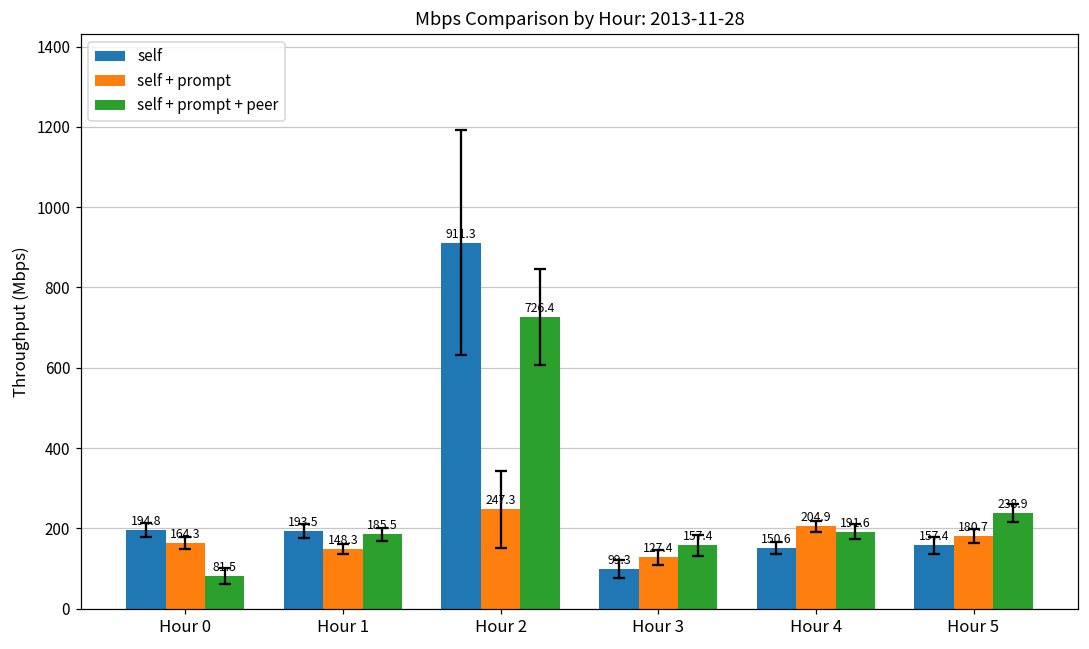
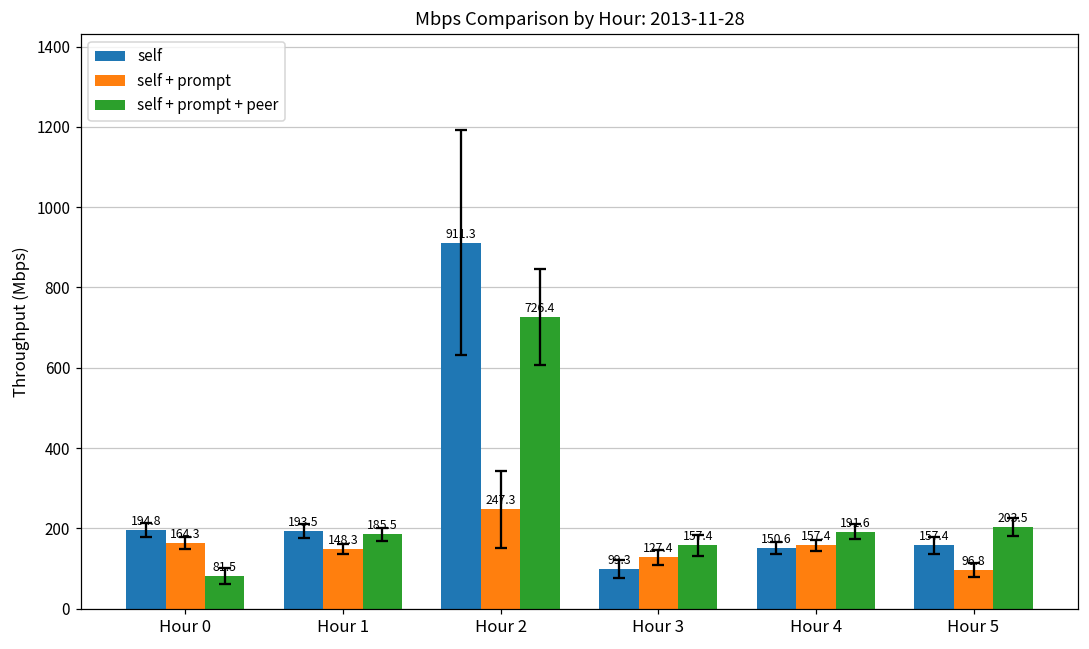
  {
    "self + prompt": {
      "Hour 2": 247.3,
-     "Hour 4": 204.9,
-     "Hour 5": 180.7
+     "Hour 4": 157.4,
+     "Hour 5": 96.8
    },
    "self + prompt + peer": {
      "Hour 2": 726.4,
-     "Hour 5": 238.9
+     "Hour 5": 203.5
    }
  }
